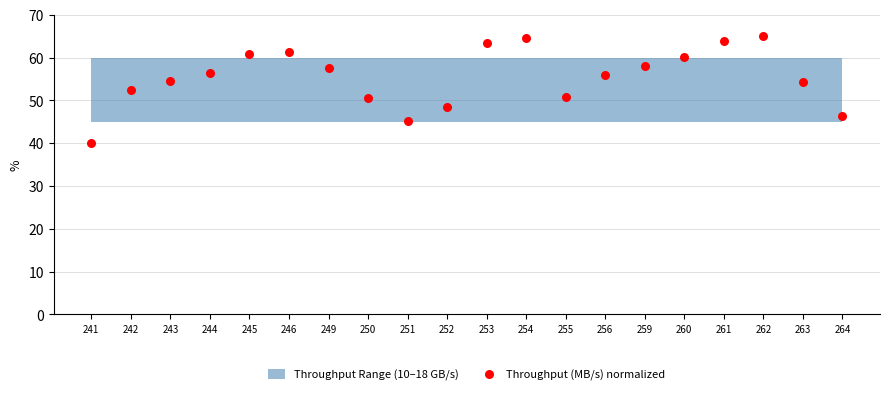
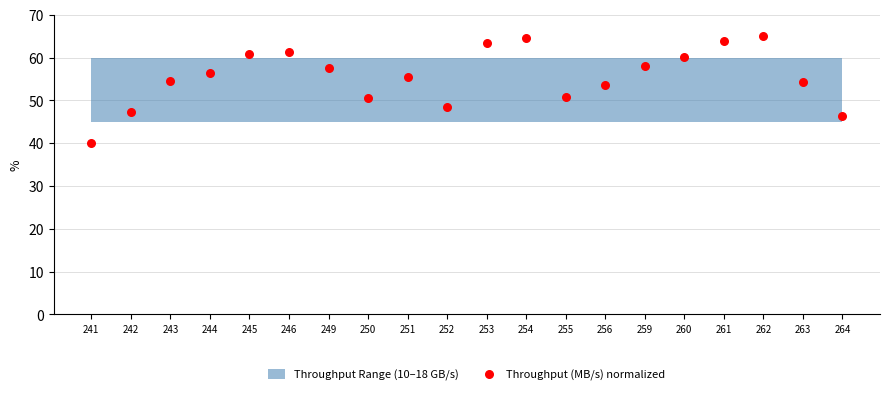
  {
    "Throughput Range (10–18 GB/s)": {
      "241": 60,
      "242": 60,
      "243": 60,
      "244": 60,
      "245": 60,
      "246": 60,
      "249": 60,
      "250": 60,
      "251": 60,
      "252": 60,
      "253": 60,
      "254": 60,
      "255": 60,
      "256": 60,
      "259": 60,
      "261": 60,
      "262": 60,
      "263": 60,
      "264": 60
    },
    "Throughput (MB/s) normalized": {
-     "242": 53,
-     "251": 45,
-     "256": 56
+     "242": 47,
+     "251": 55,
+     "256": 54
    }
  }
